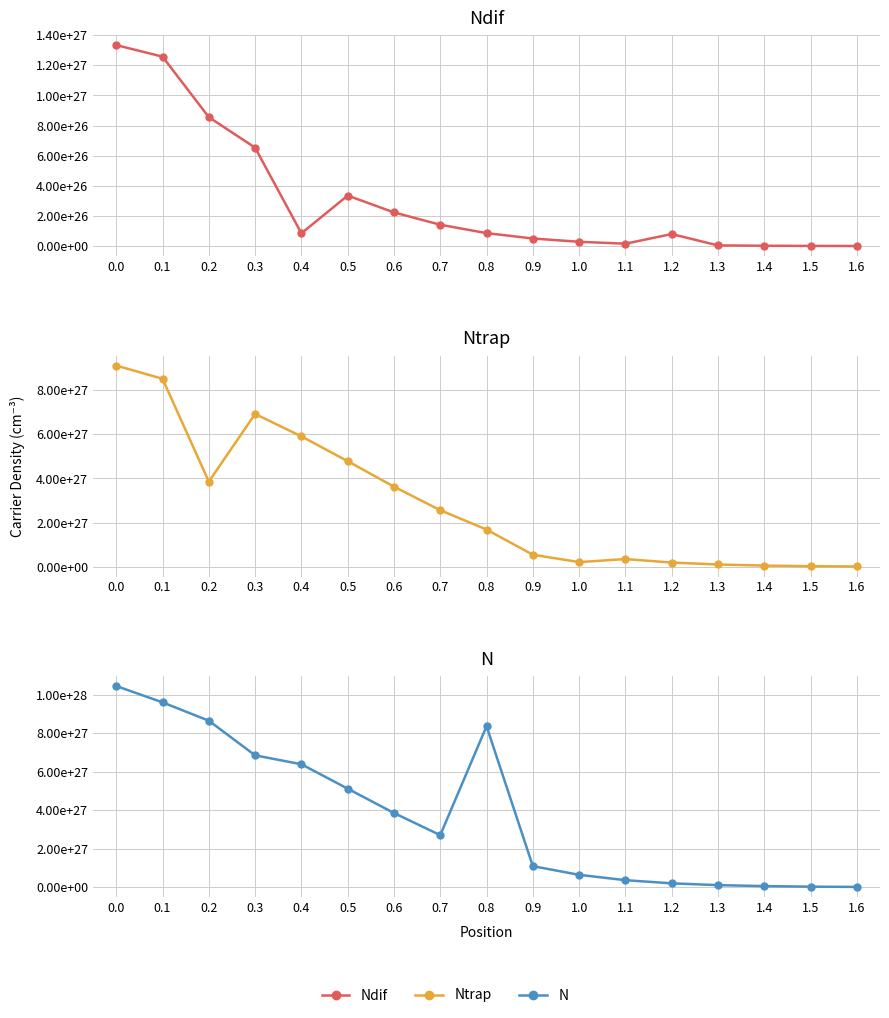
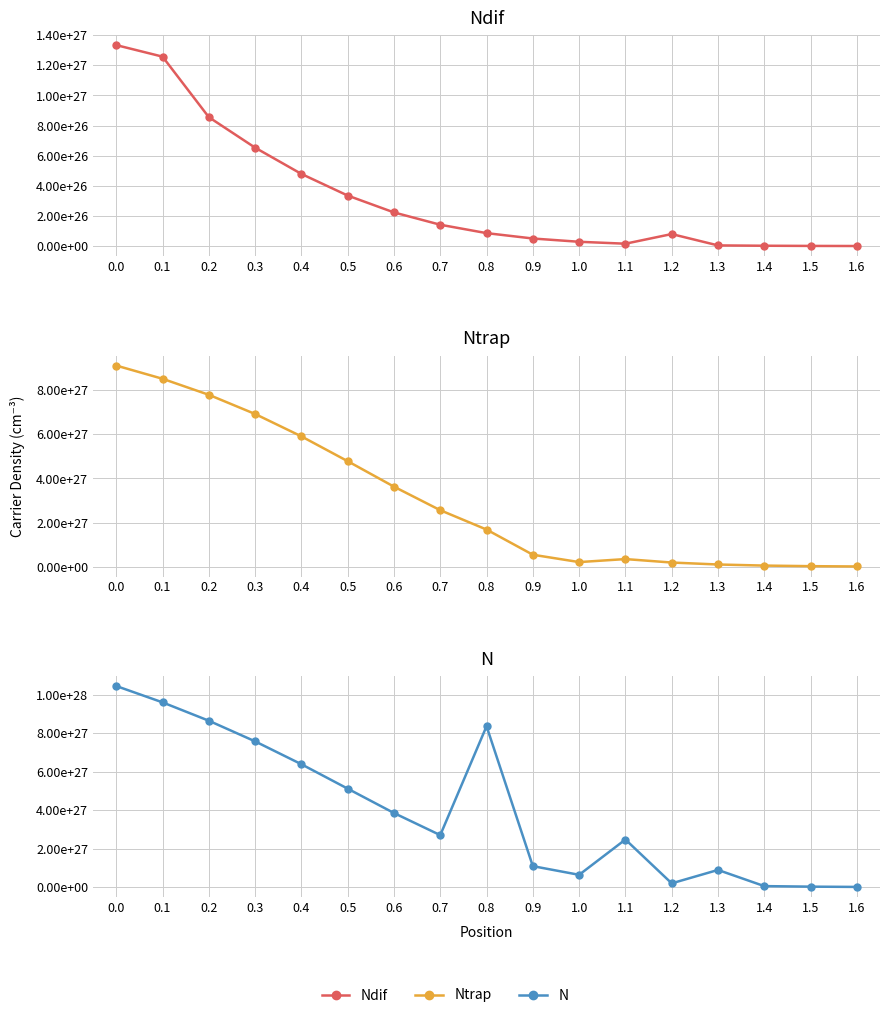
  {
    "Ndif": {
      "0.0": 1330000000000000000000000000,
      "0.1": 1260000000000000000000000000,
      "0.2": 860000000000000000000000000,
      "0.3": 650000000000000000000000000,
-     "0.4": 80000000000000000000000000,
+     "0.4": 480000000000000000000000000,
      "0.5": 340000000000000000000000000,
      "0.6": 220000000000000000000000000,
      "0.7": 140000000000000000000000000,
      "0.8": 90000000000000000000000000,
      "0.9": 50000000000000000000000000,
      "1.0": 30000000000000000000000000,
      "1.1": 20000000000000000000000000,
      "1.2": 80000000000000000000000000,
      "1.3": 0,
      "1.4": 0,
      "1.5": 0,
      "1.6": 0
    },
    "Ntrap": {
      "0.0": 9100000000000000000000000000,
      "0.1": 8500000000000000000000000000,
-     "0.2": 3900000000000000000000000000,
+     "0.2": 7800000000000000000000000000,
      "0.3": 6900000000000000000000000000,
      "0.4": 5900000000000000000000000000,
      "0.5": 4800000000000000000000000000,
      "0.6": 3600000000000000000000000000,
      "0.7": 2600000000000000000000000000,
      "0.8": 1700000000000000000000000000,
      "0.9": 500000000000000000000000000,
      "1.0": 200000000000000000000000000,
      "1.1": 300000000000000000000000000,
      "1.2": 200000000000000000000000000,
      "1.3": 100000000000000000000000000,
      "1.4": 100000000000000000000000000,
      "1.5": 0,
      "1.6": 0
    },
    "N": {
      "0.0": 10400000000000000000000000000,
      "0.1": 9600000000000000000000000000,
      "0.2": 8600000000000000000000000000,
-     "0.3": 6800000000000000000000000000,
+     "0.3": 7600000000000000000000000000,
      "0.4": 6400000000000000000000000000,
      "0.5": 5100000000000000000000000000,
      "0.6": 3900000000000000000000000000,
      "0.7": 2700000000000000000000000000,
      "0.8": 8400000000000000000000000000,
      "0.9": 1100000000000000000000000000,
      "1.0": 600000000000000000000000000,
-     "1.1": 400000000000000000000000000,
+     "1.1": 2500000000000000000000000000,
      "1.2": 200000000000000000000000000,
-     "1.3": 100000000000000000000000000,
+     "1.3": 900000000000000000000000000,
      "1.4": 100000000000000000000000000,
      "1.5": 0,
      "1.6": 0
    }
  }
